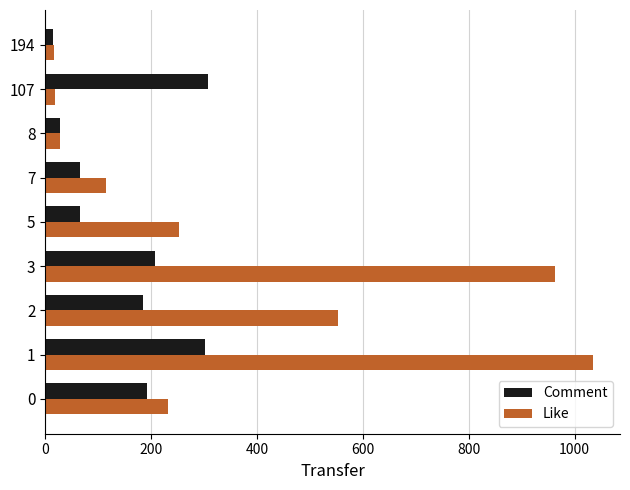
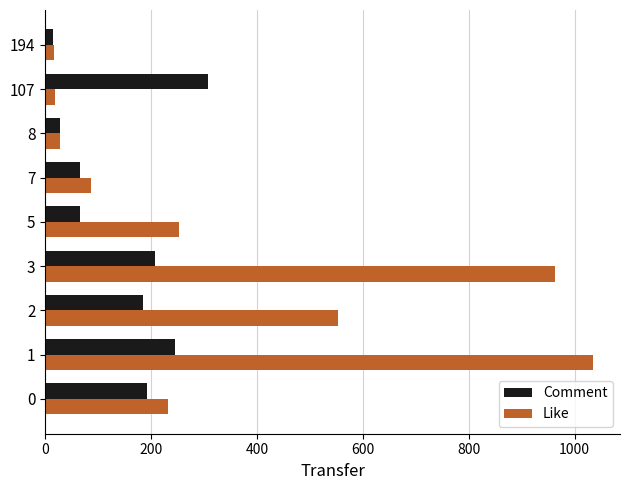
  {
    "Comment": {
      "194": 10,
      "107": 310,
      "8": 30,
      "7": 70,
      "5": 70,
      "3": 210,
      "2": 190,
-     "1": 300,
+     "1": 250,
      "0": 190
    },
    "Like": {
      "194": 20,
      "107": 20,
      "8": 30,
-     "7": 110,
+     "7": 90,
      "5": 250,
      "3": 960,
      "2": 550,
      "1": 1030,
      "0": 230
    }
  }
